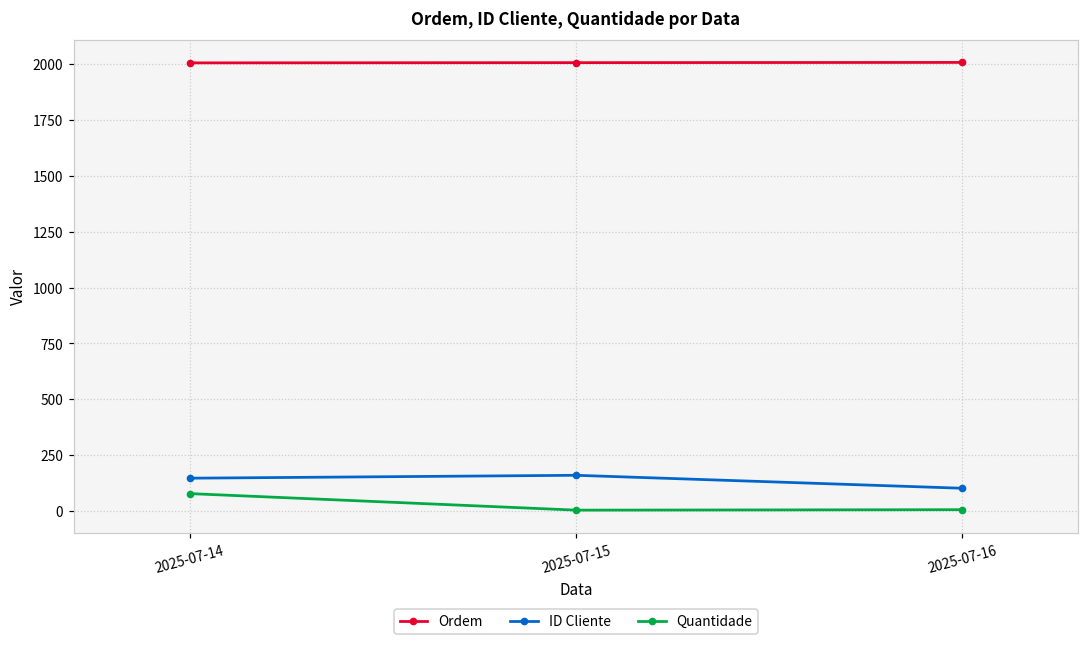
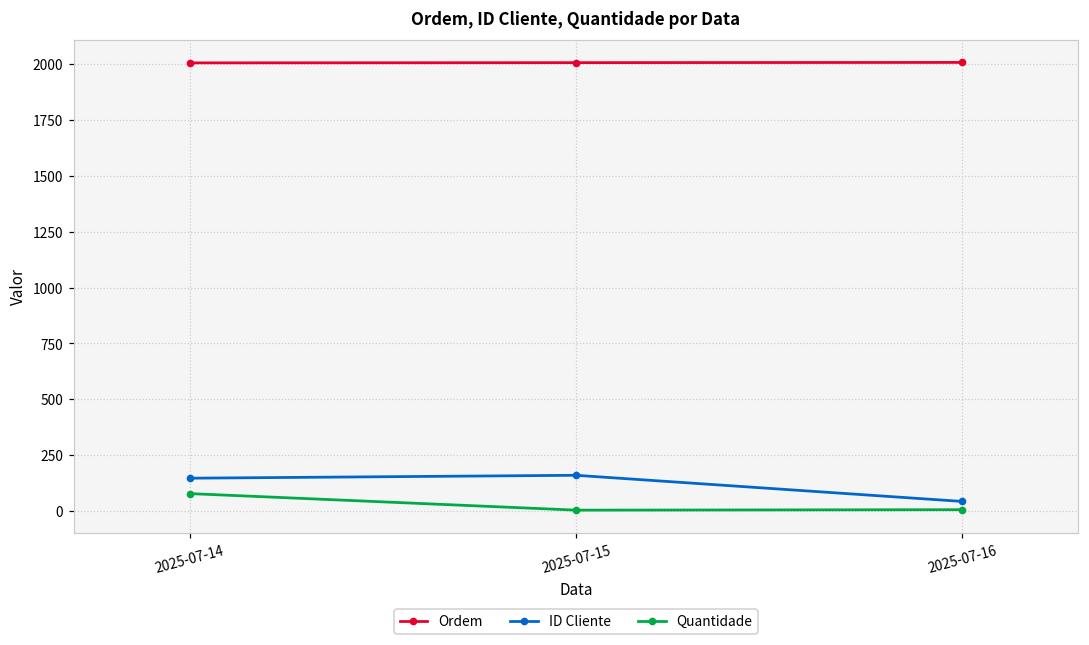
  {
    "Ordem": {
      "2025-07-14": 2010,
      "2025-07-15": 2010,
      "2025-07-16": 2010
    },
    "ID Cliente": {
      "2025-07-14": 150,
      "2025-07-15": 160,
-     "2025-07-16": 100
+     "2025-07-16": 40
    },
    "Quantidade": {
      "2025-07-14": 80,
      "2025-07-15": 0,
      "2025-07-16": 10
    }
  }
